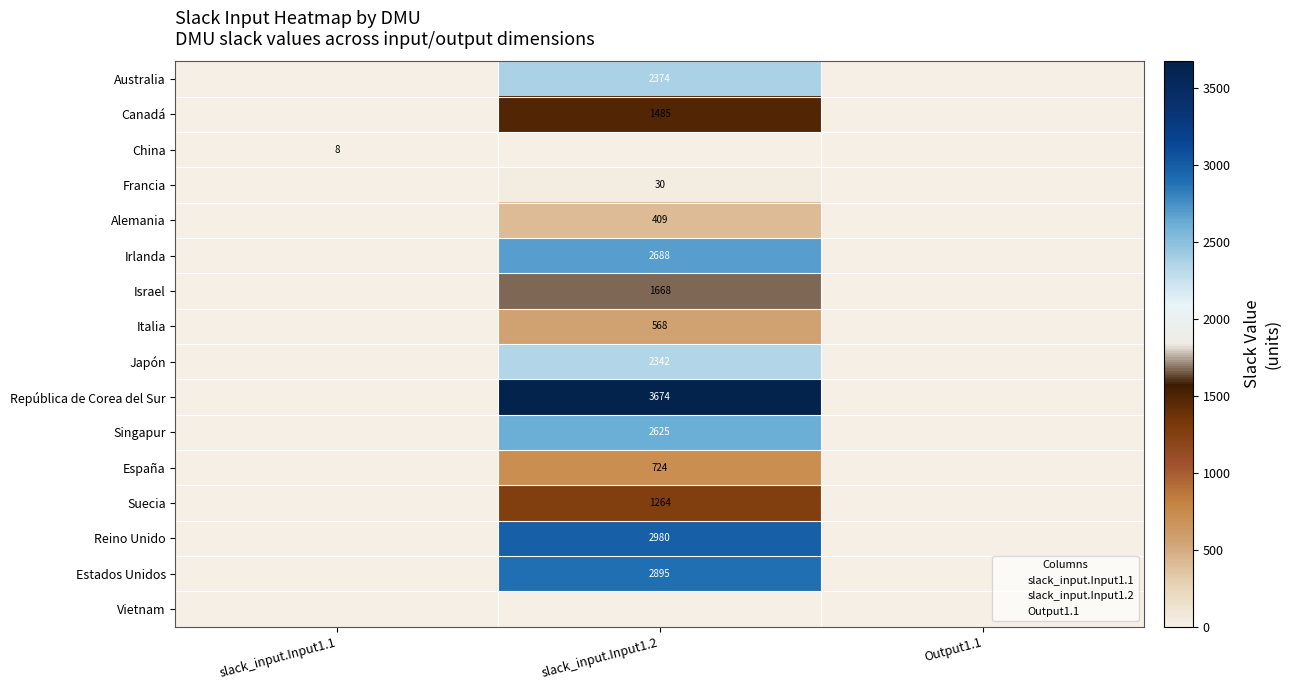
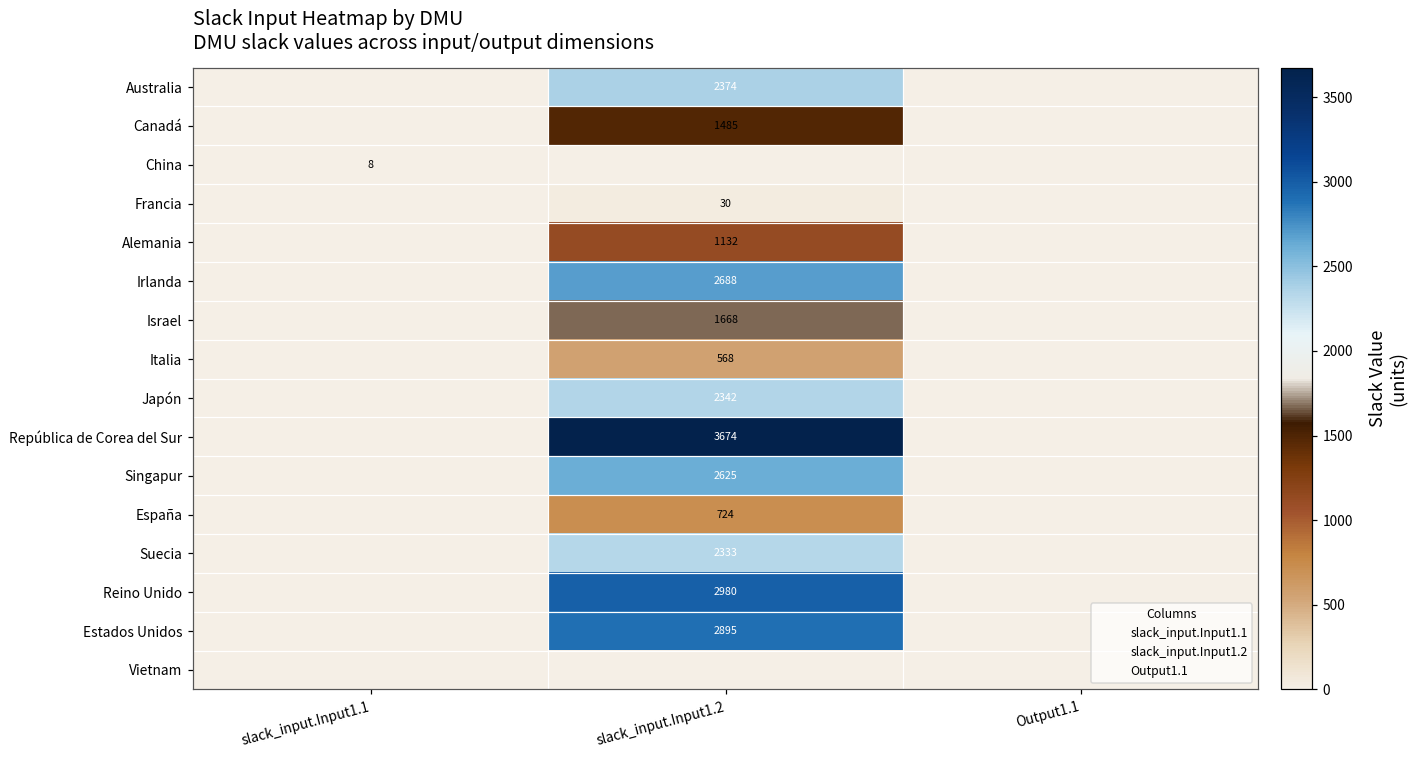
  {
    "Australia": {
      "slack_input.Input1.2": 2374
    },
    "Canadá": {
      "slack_input.Input1.2": 1485
    },
    "China": {
      "slack_input.Input1.1": 8
    },
    "Francia": {
      "slack_input.Input1.2": 30
    },
    "Alemania": {
-     "slack_input.Input1.2": 409
+     "slack_input.Input1.2": 1132
    },
    "Irlanda": {
      "slack_input.Input1.2": 2688
    },
    "Israel": {
      "slack_input.Input1.2": 1668
    },
    "Italia": {
      "slack_input.Input1.2": 568
    },
    "Japón": {
      "slack_input.Input1.2": 2342
    },
    "República de Corea del Sur": {
      "slack_input.Input1.2": 3674
    },
    "Singapur": {
      "slack_input.Input1.2": 2625
    },
    "España": {
      "slack_input.Input1.2": 724
    },
    "Suecia": {
-     "slack_input.Input1.2": 1264
+     "slack_input.Input1.2": 2333
    },
    "Reino Unido": {
      "slack_input.Input1.2": 2980
    },
    "Estados Unidos": {
      "slack_input.Input1.2": 2895
    }
  }
